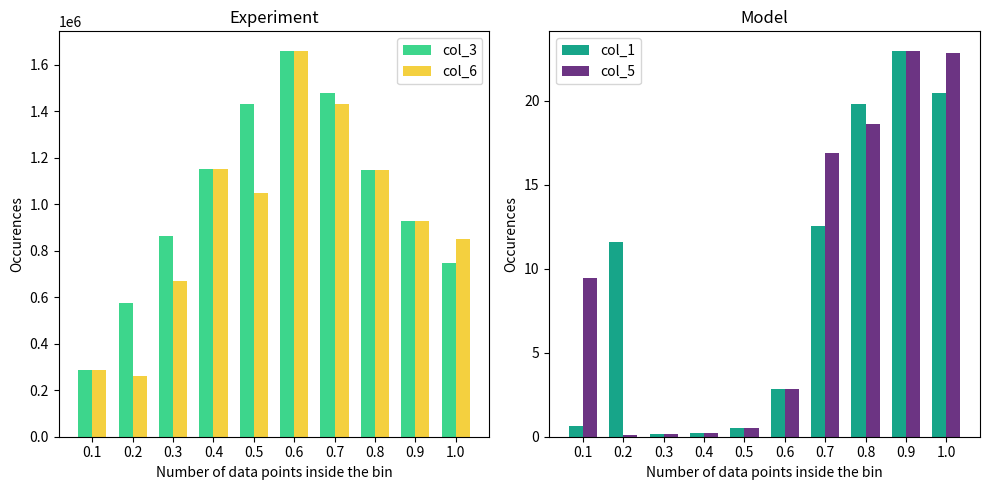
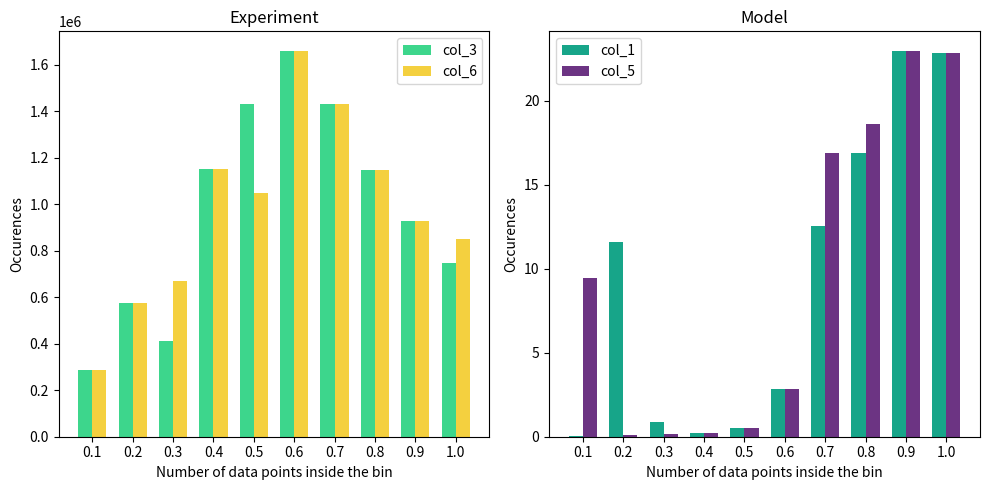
  {
    "Experiment": {
      "col_3": {
        "0.1": 290000,
        "0.2": 580000,
-       "0.3": 860000,
+       "0.3": 410000,
        "0.4": 1150000,
        "0.5": 1430000,
        "0.6": 1660000,
-       "0.7": 1480000,
+       "0.7": 1430000,
        "0.8": 1150000,
        "0.9": 930000,
        "1.0": 750000
      },
      "col_6": {
        "0.1": 290000,
-       "0.2": 260000,
+       "0.2": 580000,
        "0.3": 670000,
        "0.4": 1150000,
        "0.5": 1050000,
        "0.6": 1660000,
        "0.7": 1430000,
        "0.8": 1150000,
        "0.9": 930000,
        "1.0": 850000
      }
    },
    "Model": {
      "col_1": {
-       "0.1": 0.6,
+       "0.1": 0.1,
        "0.2": 11.6,
-       "0.3": 0.1,
+       "0.3": 0.9,
        "0.4": 0.2,
        "0.5": 0.5,
        "0.6": 2.9,
        "0.7": 12.6,
-       "0.8": 19.8,
+       "0.8": 16.9,
        "0.9": 23.0,
-       "1.0": 20.5
+       "1.0": 22.9
      },
      "col_5": {
        "0.1": 9.4,
        "0.4": 0.2,
        "0.5": 0.5,
        "0.6": 2.9,
        "0.7": 16.9,
        "0.8": 18.7,
        "0.9": 23.0,
        "1.0": 22.9
      }
    }
  }
